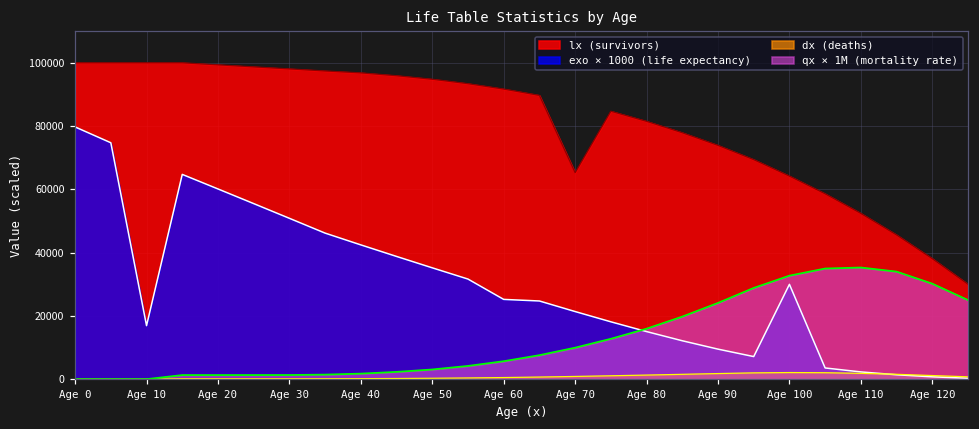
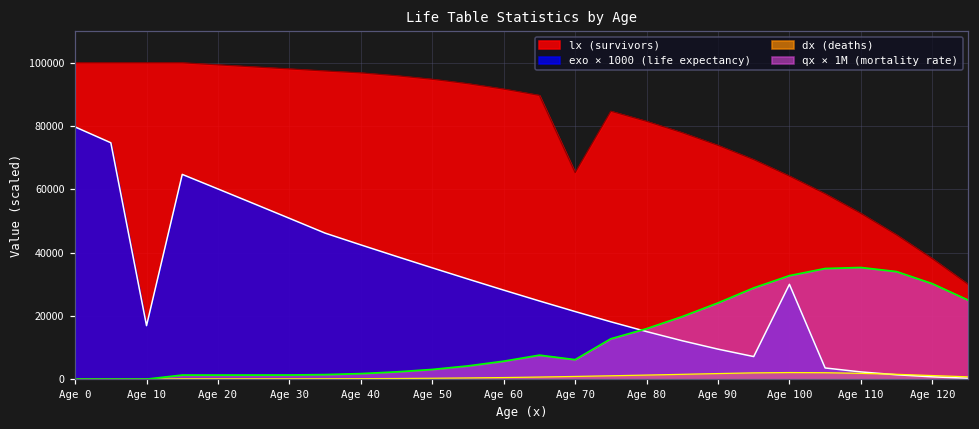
  {
    "lx (survivors)": {
      "Age 0": 100000,
      "Age 10": 100000,
      "Age 20": 99000,
      "Age 30": 98000,
      "Age 40": 97000,
      "Age 50": 95000,
      "Age 60": 92000,
      "Age 70": 65000,
      "Age 80": 82000,
      "Age 90": 74000,
      "Age 100": 64000,
      "Age 110": 52000,
      "Age 120": 38000
    },
    "exo × 1000 (life expectancy)": {
      "Age 0": 80000,
      "Age 10": 17000,
      "Age 20": 60000,
      "Age 30": 51000,
      "Age 40": 42000,
      "Age 50": 35000,
-     "Age 60": 25000,
+     "Age 60": 28000,
      "Age 70": 21000,
      "Age 80": 15000,
      "Age 90": 10000,
      "Age 100": 30000
    },
    "dx (deaths)": {
      "Age 20": 0,
      "Age 30": 0,
      "Age 40": 0,
      "Age 50": 0,
      "Age 60": 1000,
      "Age 70": 1000,
      "Age 80": 1000,
      "Age 90": 2000,
      "Age 100": 2000
    },
    "qx × 1M (mortality rate)": {
      "Age 20": 1000,
      "Age 30": 1000,
      "Age 40": 2000,
      "Age 50": 3000,
      "Age 60": 6000,
-     "Age 70": 10000,
+     "Age 70": 6000,
      "Age 80": 16000,
      "Age 90": 24000,
      "Age 100": 33000,
      "Age 110": 35000,
      "Age 120": 30000
    }
  }
